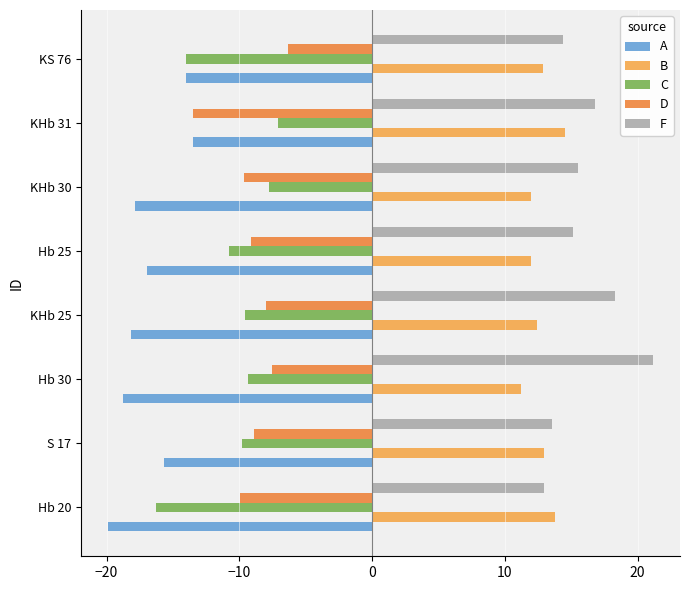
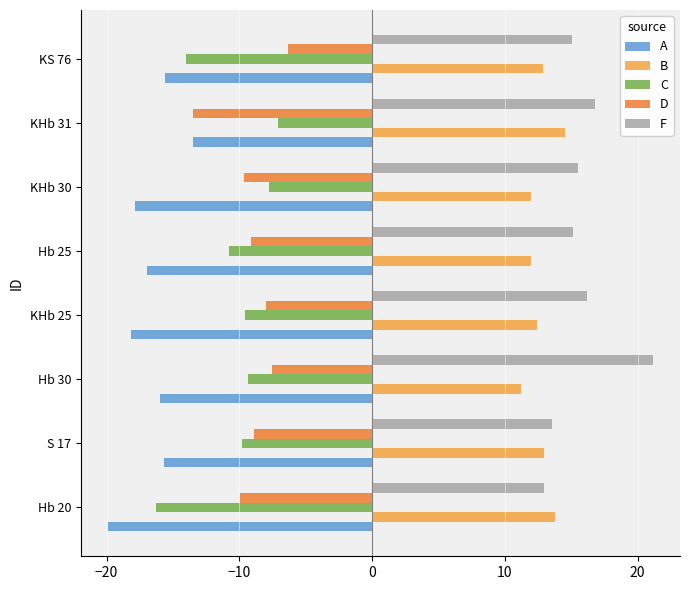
  {
    "A": {
-     "KS 76": -14.0,
+     "KS 76": -15.6,
      "KHb 31": -13.5,
      "KHb 30": -17.8,
      "Hb 25": -17.0,
      "KHb 25": -18.1,
-     "Hb 30": -18.8,
+     "Hb 30": -16.0,
      "S 17": -15.7,
      "Hb 20": -19.9
    },
    "C": {
      "KS 76": -14.0,
      "KHb 31": -7.1,
      "KHb 30": -7.7,
      "Hb 25": -10.8,
      "KHb 25": -9.6,
      "Hb 30": -9.4,
      "S 17": -9.8,
      "Hb 20": -16.3
    },
    "F": {
-     "KS 76": 14.4,
+     "KS 76": 15.1,
      "KHb 31": 16.8,
      "KHb 30": 15.5,
      "Hb 25": 15.1,
-     "KHb 25": 18.3,
+     "KHb 25": 16.2,
      "Hb 30": 21.2,
      "S 17": 13.6,
      "Hb 20": 12.9
    }
  }
